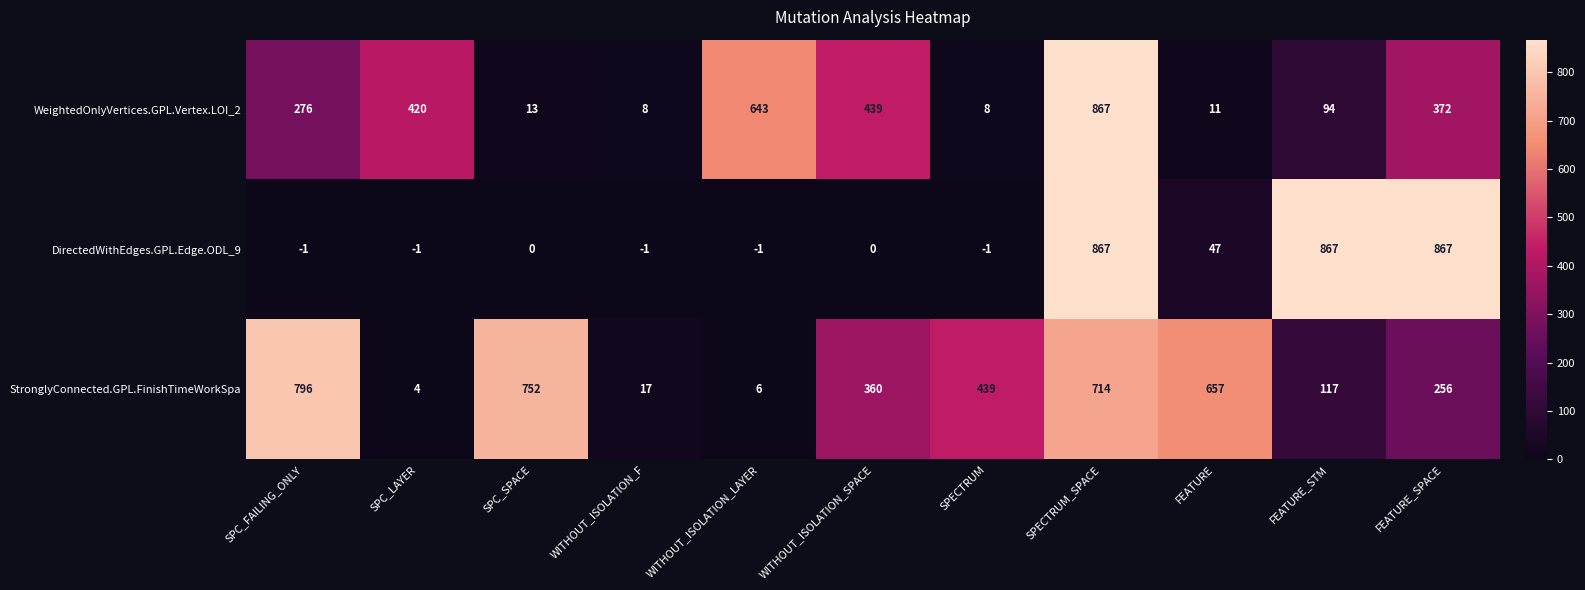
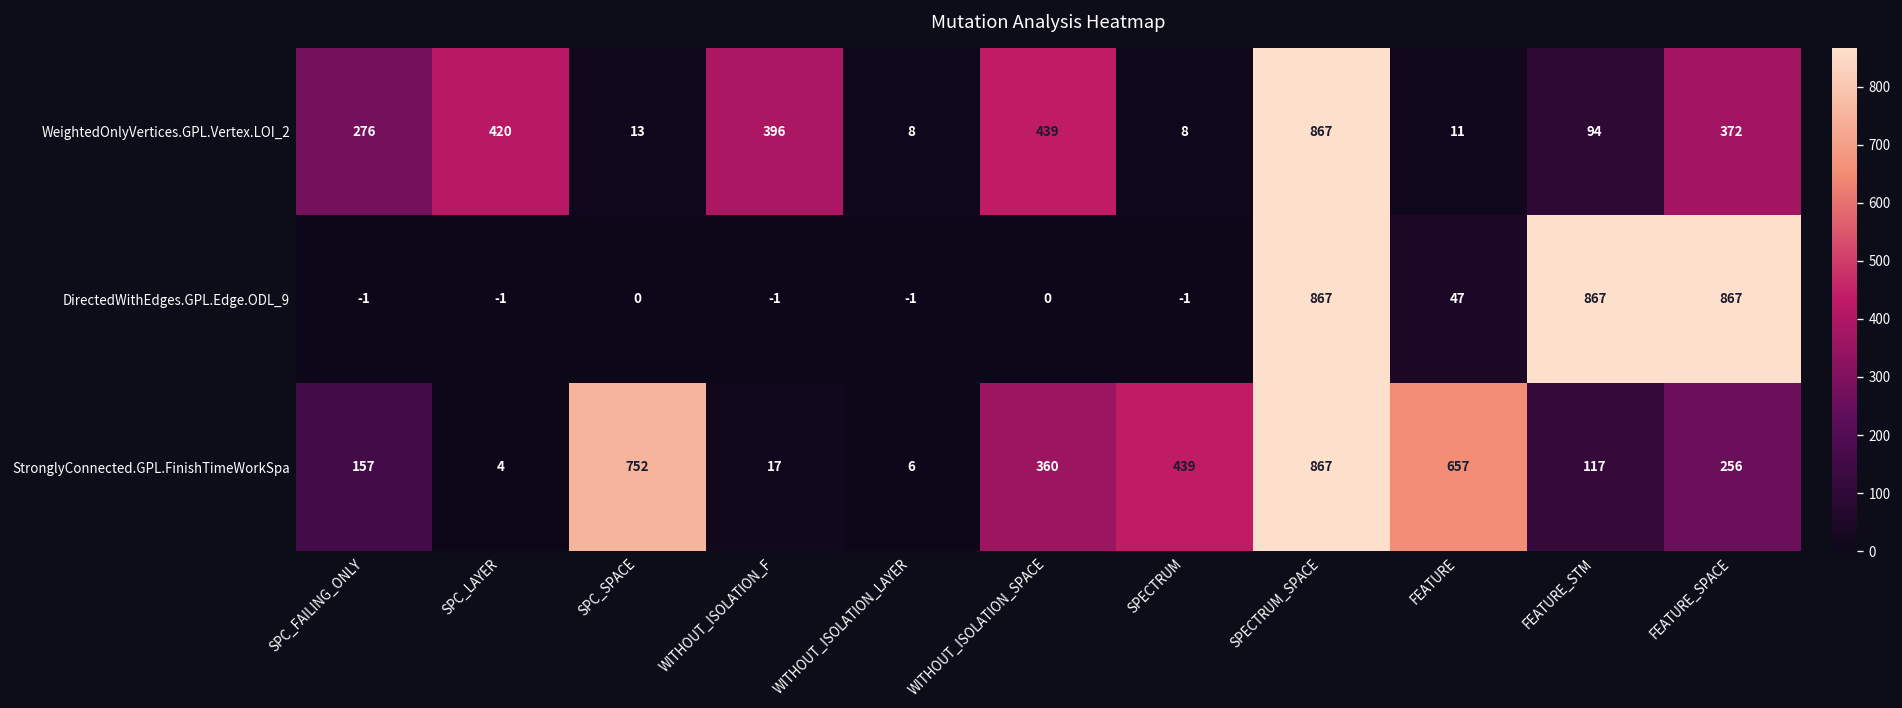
  {
    "WeightedOnlyVertices.GPL.Vertex.LOI_2": {
      "SPC_FAILING_ONLY": 276,
      "SPC_LAYER": 420,
      "SPC_SPACE": 13,
-     "WITHOUT_ISOLATION_F": 8,
-     "WITHOUT_ISOLATION_LAYER": 643,
+     "WITHOUT_ISOLATION_F": 396,
+     "WITHOUT_ISOLATION_LAYER": 8,
      "WITHOUT_ISOLATION_SPACE": 439,
      "SPECTRUM": 8,
      "SPECTRUM_SPACE": 867,
      "FEATURE": 11,
      "FEATURE_STM": 94,
      "FEATURE_SPACE": 372
    },
    "DirectedWithEdges.GPL.Edge.ODL_9": {
      "SPC_FAILING_ONLY": -1,
      "SPC_LAYER": -1,
      "SPC_SPACE": 0,
      "WITHOUT_ISOLATION_F": -1,
      "WITHOUT_ISOLATION_LAYER": -1,
      "WITHOUT_ISOLATION_SPACE": 0,
      "SPECTRUM": -1,
      "SPECTRUM_SPACE": 867,
      "FEATURE": 47,
      "FEATURE_STM": 867,
      "FEATURE_SPACE": 867
    },
    "StronglyConnected.GPL.FinishTimeWorkSpa": {
-     "SPC_FAILING_ONLY": 796,
+     "SPC_FAILING_ONLY": 157,
      "SPC_LAYER": 4,
      "SPC_SPACE": 752,
      "WITHOUT_ISOLATION_F": 17,
      "WITHOUT_ISOLATION_LAYER": 6,
      "WITHOUT_ISOLATION_SPACE": 360,
      "SPECTRUM": 439,
-     "SPECTRUM_SPACE": 714,
+     "SPECTRUM_SPACE": 867,
      "FEATURE": 657,
      "FEATURE_STM": 117,
      "FEATURE_SPACE": 256
    }
  }
